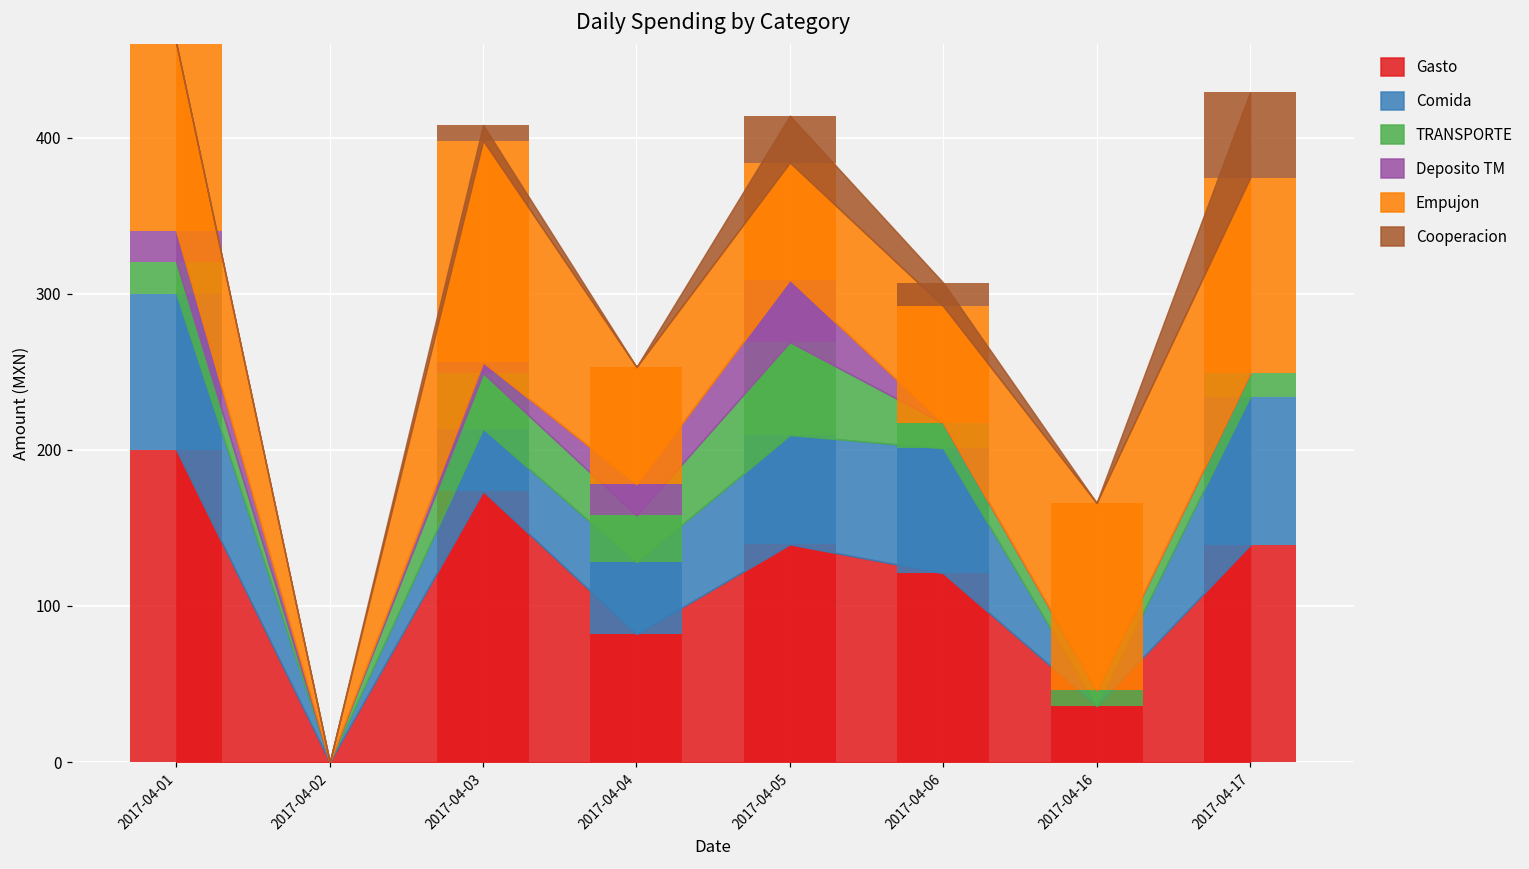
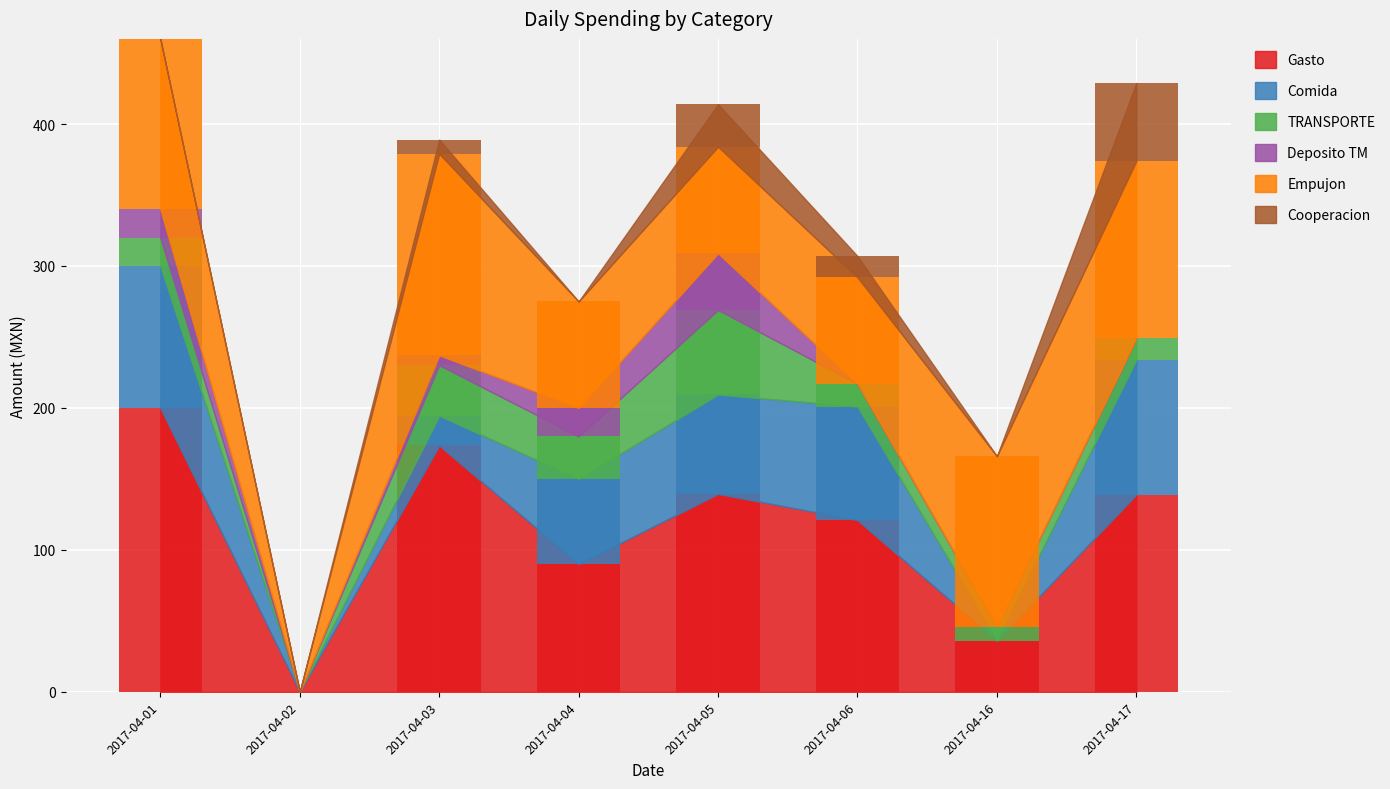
  {
    "Gasto": {
      "2017-04-01": 200,
      "2017-04-02": 0,
      "2017-04-03": 174,
-     "2017-04-04": 82,
+     "2017-04-04": 90,
      "2017-04-05": 140,
      "2017-04-06": 121,
      "2017-04-16": 36,
      "2017-04-17": 139
    },
    "Comida": {
      "2017-04-01": 100,
      "2017-04-02": 0,
-     "2017-04-03": 40,
-     "2017-04-04": 46,
+     "2017-04-03": 21,
+     "2017-04-04": 60,
      "2017-04-05": 70,
      "2017-04-06": 80,
      "2017-04-16": 0,
      "2017-04-17": 95
    },
    "TRANSPORTE": {
      "2017-04-01": 20,
      "2017-04-02": 0,
      "2017-04-03": 36,
      "2017-04-04": 30,
      "2017-04-05": 60,
      "2017-04-06": 16,
      "2017-04-16": 10,
      "2017-04-17": 15
    },
    "Deposito TM": {
      "2017-04-01": 20,
      "2017-04-02": 0,
      "2017-04-03": 7,
      "2017-04-04": 20,
      "2017-04-05": 40,
      "2017-04-06": 0,
      "2017-04-16": 0,
      "2017-04-17": 0
    },
    "Empujon": {
      "2017-04-01": 120,
      "2017-04-02": 0,
      "2017-04-03": 142,
      "2017-04-04": 75,
      "2017-04-05": 75,
      "2017-04-06": 75,
      "2017-04-16": 120,
      "2017-04-17": 125
    },
    "Cooperacion": {
      "2017-04-01": 0,
      "2017-04-02": 0,
      "2017-04-03": 10,
      "2017-04-04": 0,
      "2017-04-05": 30,
      "2017-04-06": 15,
      "2017-04-16": 0,
      "2017-04-17": 55
    }
  }
